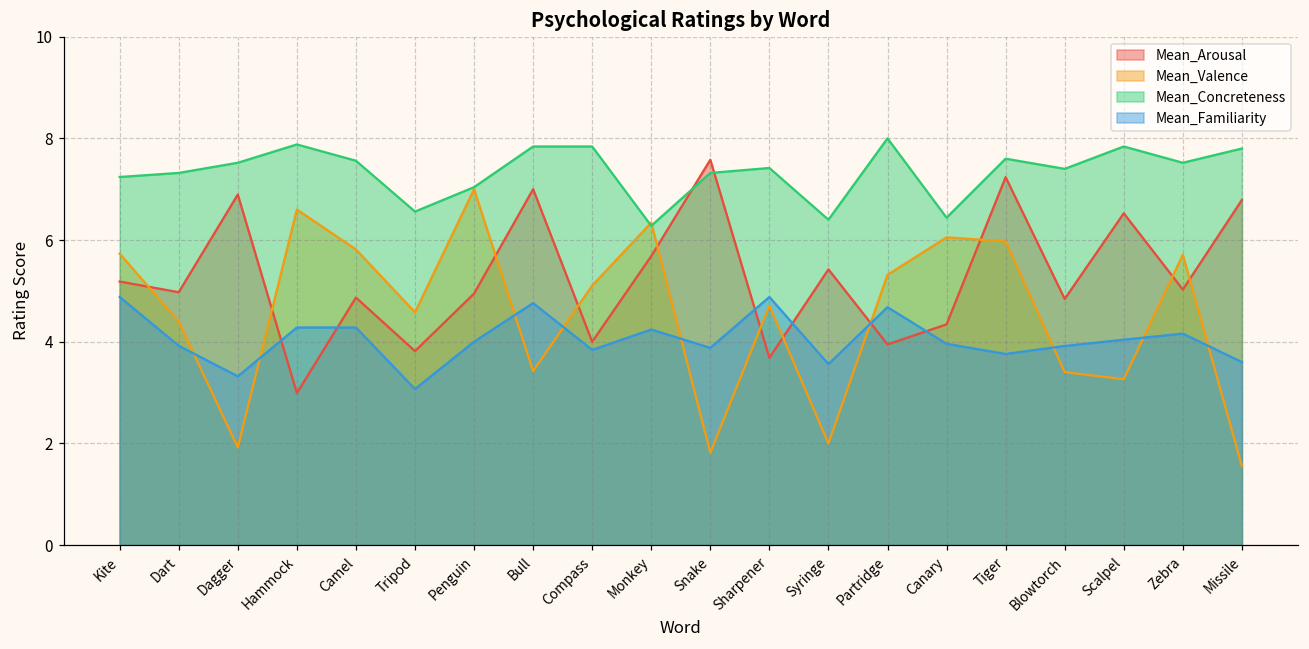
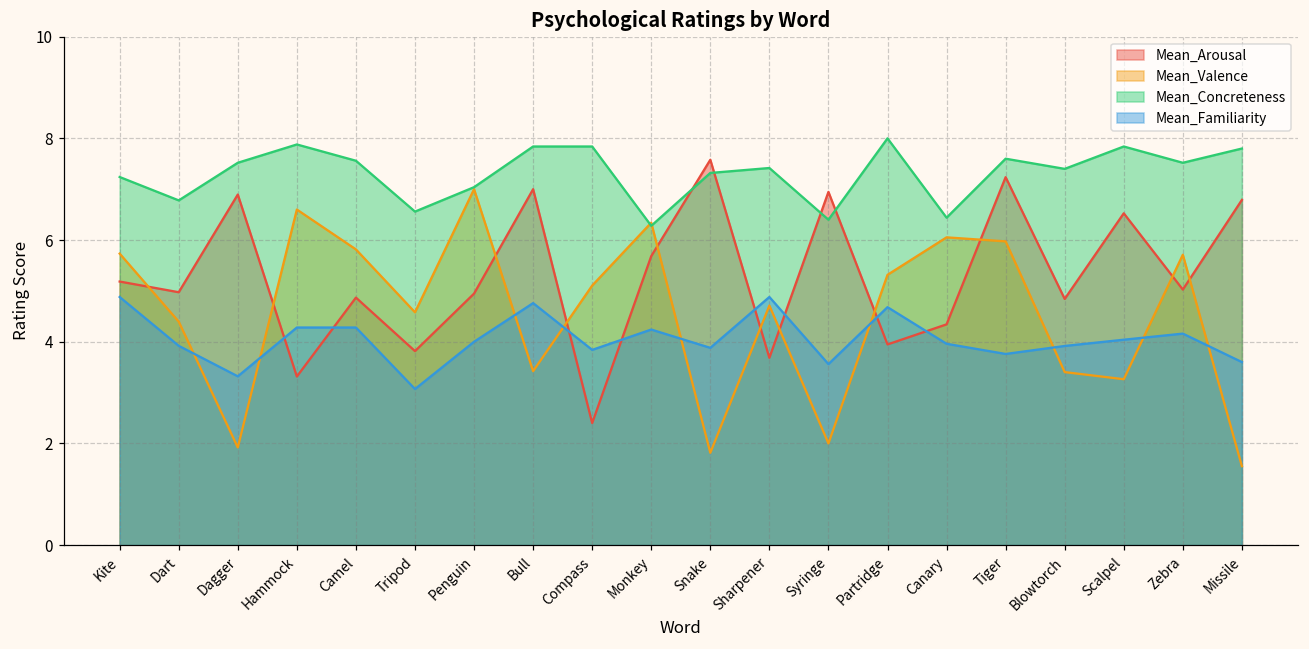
  {
    "Mean_Arousal": {
      "Kite": 5.2,
      "Dart": 5.0,
      "Dagger": 6.9,
-     "Hammock": 3.0,
+     "Hammock": 3.3,
      "Camel": 4.9,
      "Tripod": 3.8,
      "Penguin": 4.9,
      "Bull": 7.0,
-     "Compass": 4.0,
+     "Compass": 2.4,
      "Monkey": 5.7,
      "Snake": 7.6,
      "Sharpener": 3.7,
-     "Syringe": 5.4,
+     "Syringe": 6.9,
      "Partridge": 3.9,
      "Canary": 4.3,
      "Tiger": 7.2,
      "Blowtorch": 4.8,
      "Scalpel": 6.5,
      "Zebra": 5.0,
      "Missile": 6.8
    },
    "Mean_Valence": {
      "Kite": 5.7,
      "Dart": 4.4,
      "Dagger": 1.9,
      "Hammock": 6.6,
      "Camel": 5.8,
      "Tripod": 4.6,
      "Bull": 3.4,
      "Compass": 5.1,
      "Monkey": 6.3,
      "Snake": 1.8,
      "Sharpener": 4.7,
      "Syringe": 2.0,
      "Partridge": 5.3,
      "Canary": 6.1,
      "Tiger": 6.0,
      "Blowtorch": 3.4,
      "Scalpel": 3.3,
      "Zebra": 5.7,
      "Missile": 1.6
    },
    "Mean_Concreteness": {
      "Kite": 7.2,
-     "Dart": 7.3,
+     "Dart": 6.8,
      "Dagger": 7.5,
      "Hammock": 7.9,
      "Camel": 7.6,
      "Tripod": 6.6,
      "Bull": 7.8,
      "Compass": 7.8,
      "Monkey": 6.3,
      "Snake": 7.3,
      "Sharpener": 7.4,
      "Syringe": 6.4,
      "Partridge": 8.0,
      "Canary": 6.4,
      "Tiger": 7.6,
      "Blowtorch": 7.4,
      "Scalpel": 7.8,
      "Zebra": 7.5,
      "Missile": 7.8
    },
    "Mean_Familiarity": {
      "Kite": 4.9,
      "Dart": 3.9,
      "Dagger": 3.3,
      "Hammock": 4.3,
      "Camel": 4.3,
      "Tripod": 3.1,
      "Penguin": 4.0,
      "Bull": 4.8,
      "Compass": 3.8,
      "Monkey": 4.2,
      "Snake": 3.9,
      "Sharpener": 4.9,
      "Syringe": 3.6,
      "Partridge": 4.7,
      "Canary": 4.0,
      "Tiger": 3.8,
      "Blowtorch": 3.9,
      "Scalpel": 4.0,
      "Zebra": 4.2,
      "Missile": 3.6
    }
  }
